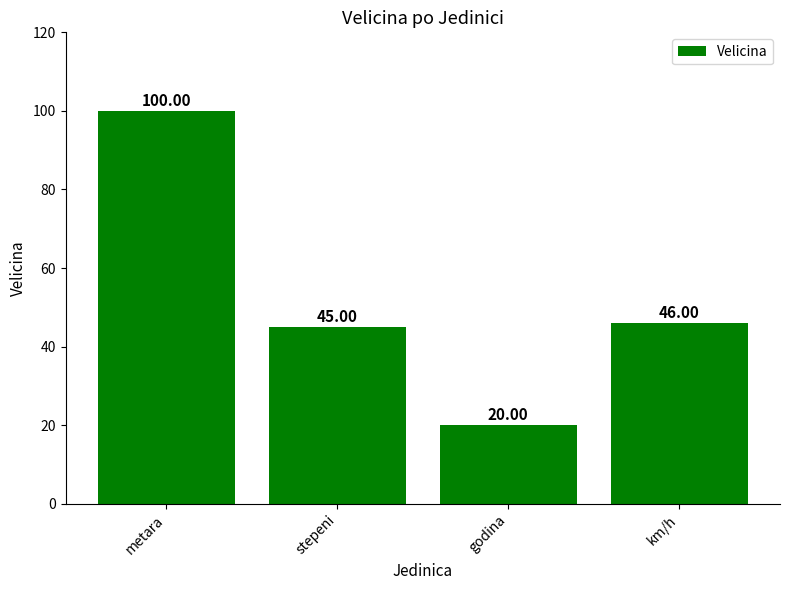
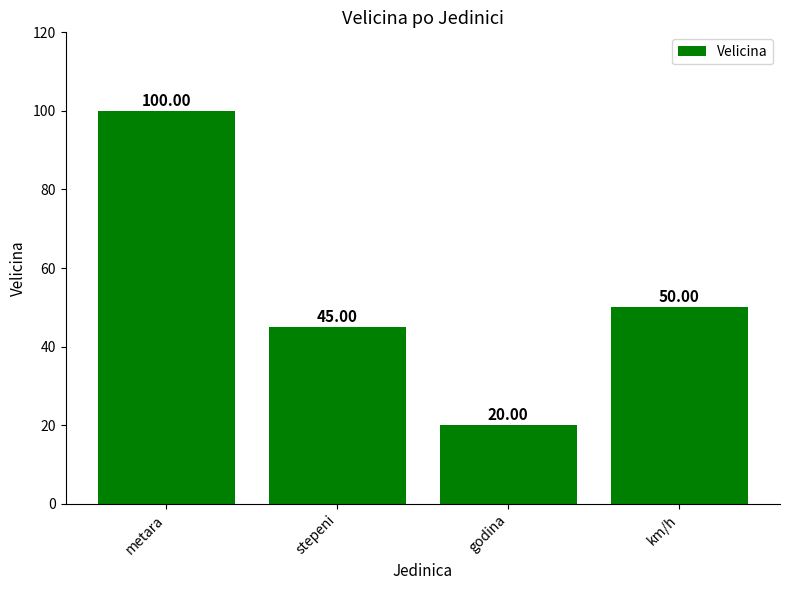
  {
    "metara": 100.00,
    "stepeni": 45.00,
    "godina": 20.00,
-   "km/h": 46.00
+   "km/h": 50.00
  }
